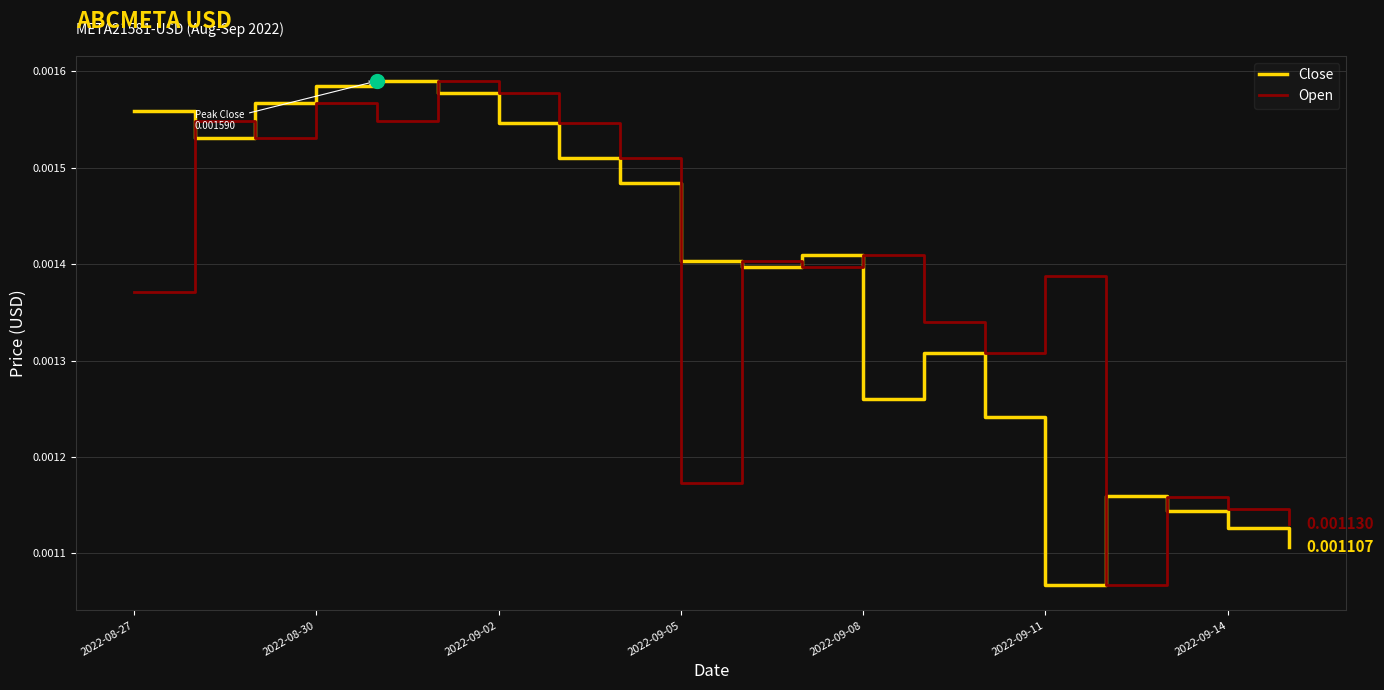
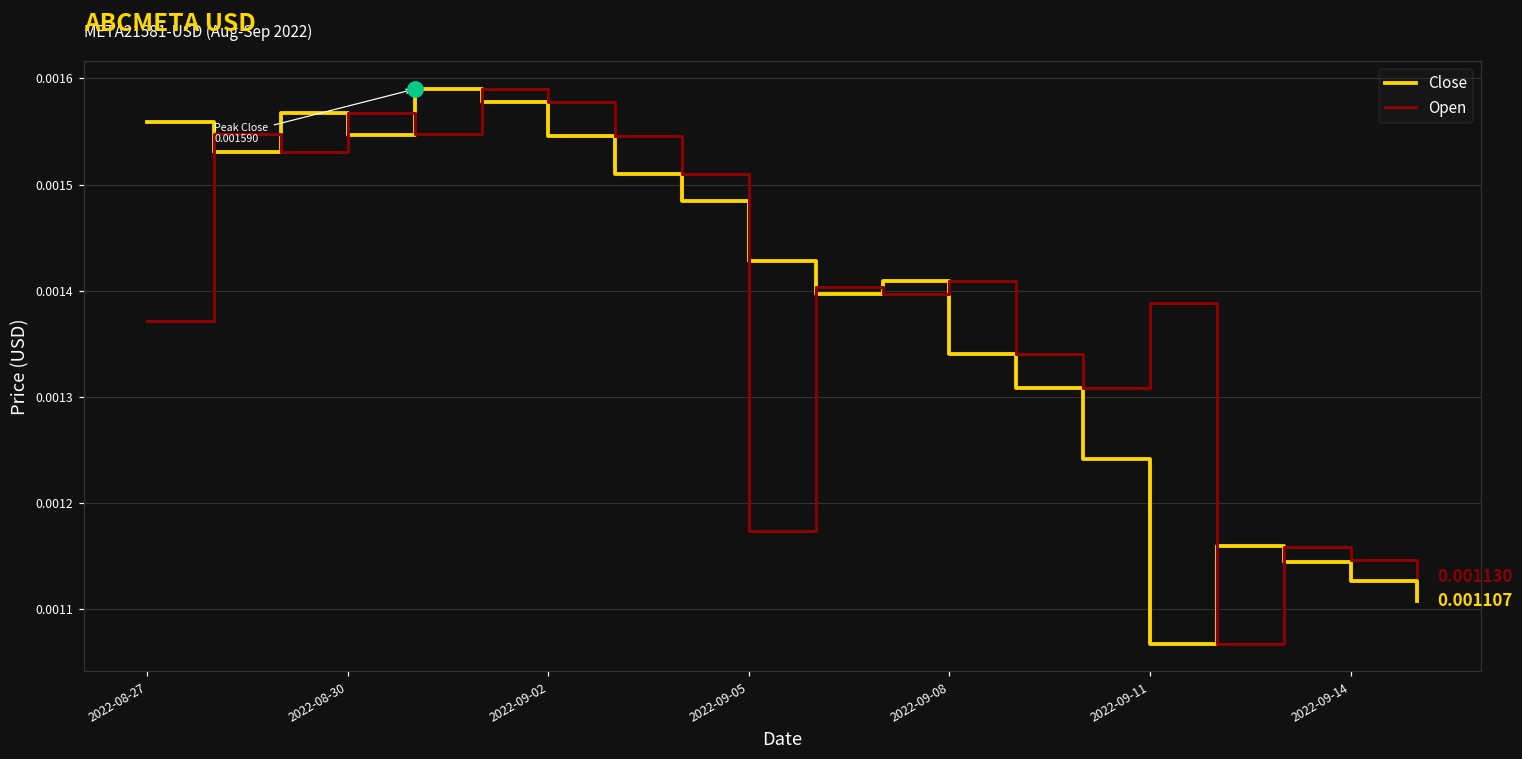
  {
    "Close": {
      "2022-08-27": 0.00156,
-     "2022-08-30": 0.00158,
+     "2022-08-30": 0.00155,
      "2022-09-02": 0.00155,
-     "2022-09-05": 0.00140,
-     "2022-09-08": 0.00126,
+     "2022-09-05": 0.00143,
+     "2022-09-08": 0.00134,
      "2022-09-11": 0.00107,
      "2022-09-14": 0.00113
    },
    "Open": {
      "2022-08-27": 0.00137,
      "2022-09-02": 0.00158,
      "2022-09-05": 0.00117,
      "2022-09-08": 0.00141,
      "2022-09-11": 0.00139,
      "2022-09-14": 0.00115
    }
  }
